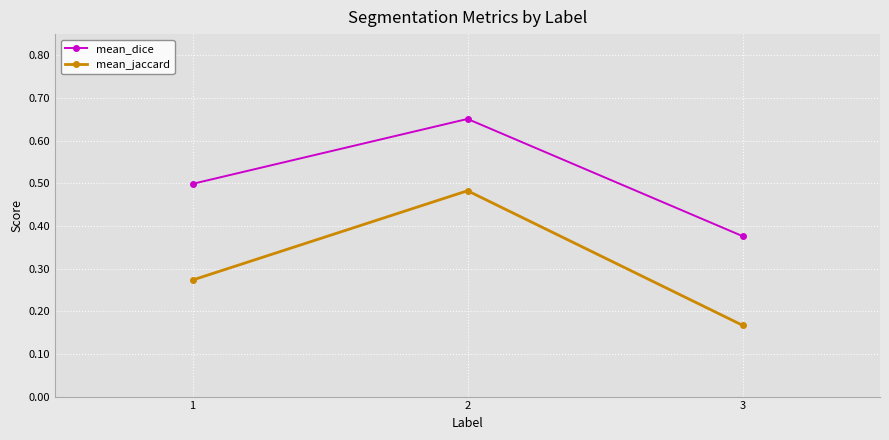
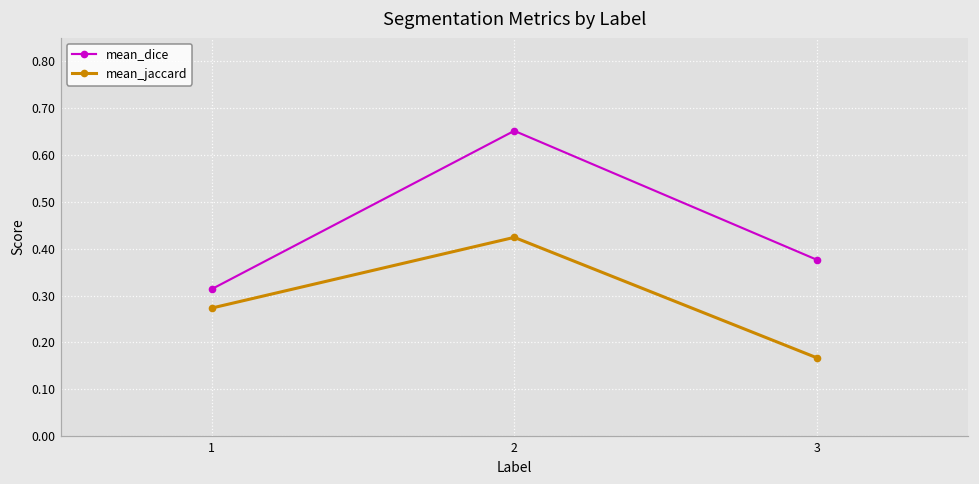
  {
    "mean_dice": {
-     "1": 0.50,
+     "1": 0.31,
      "2": 0.65,
      "3": 0.38
    },
    "mean_jaccard": {
      "1": 0.27,
-     "2": 0.48,
+     "2": 0.42,
      "3": 0.17
    }
  }
